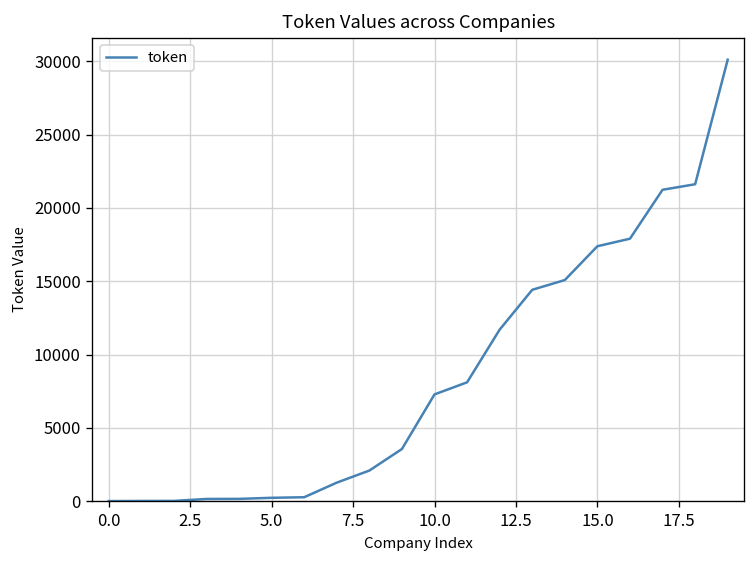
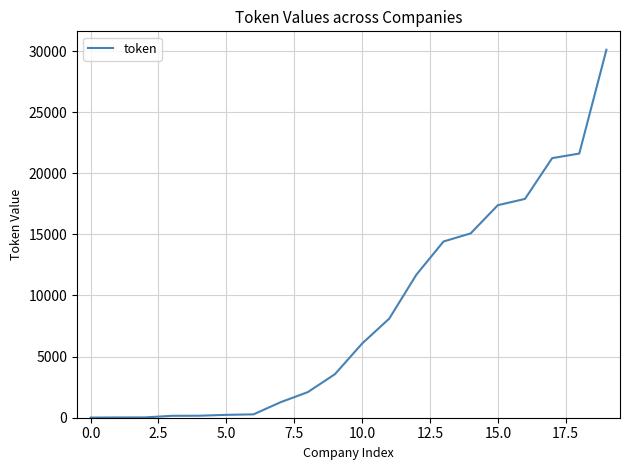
  {
    "0.0": 0,
    "5.0": 200,
-   "10.0": 7300,
+   "10.0": 6100,
    "15.0": 17400
  }
